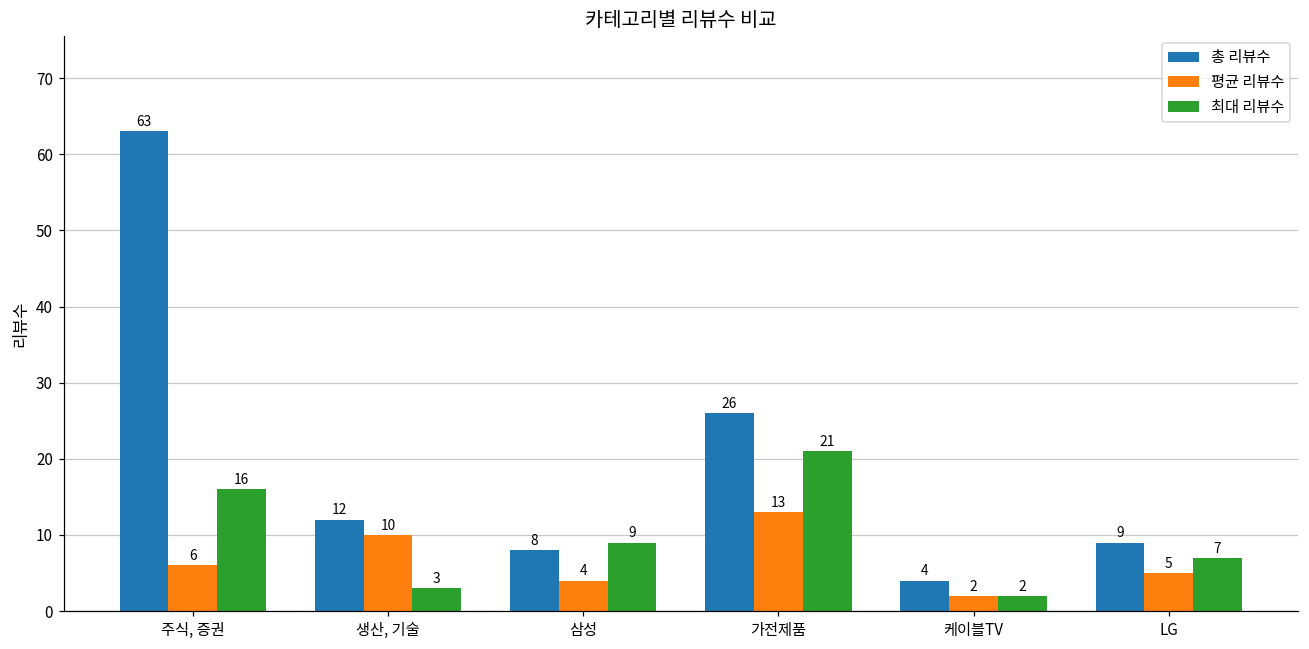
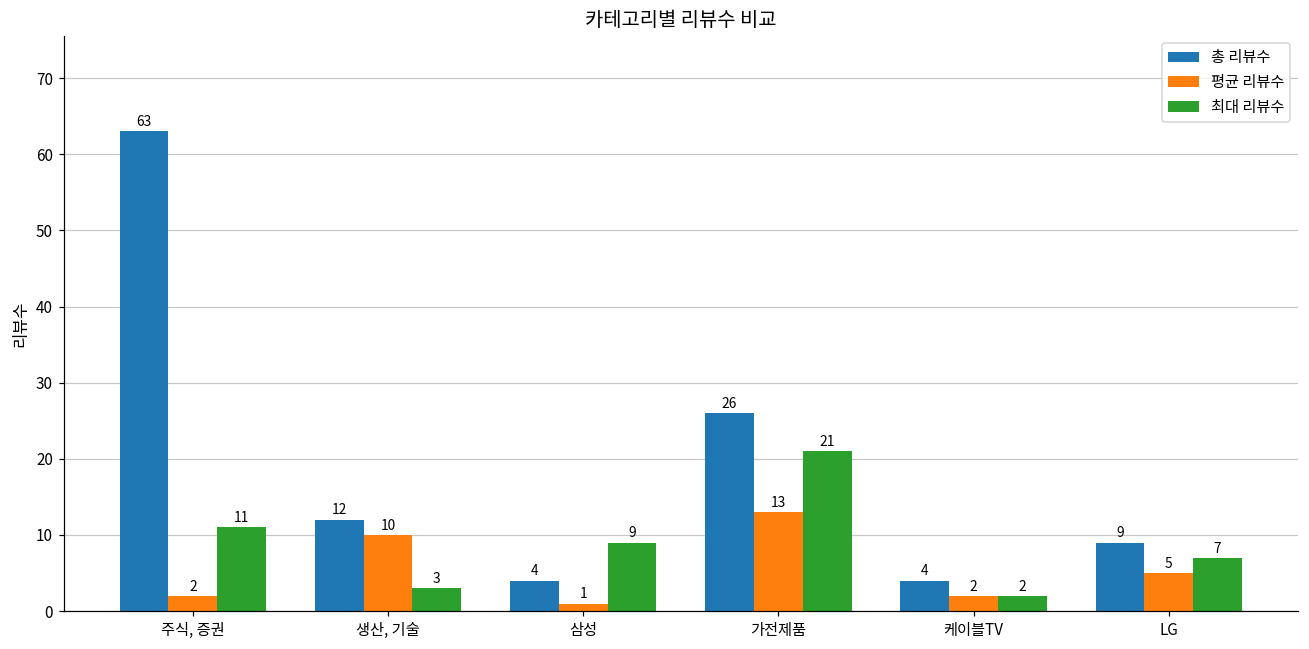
  {
    "총 리뷰수": {
      "주식, 증권": 63,
      "생산, 기술": 12,
-     "삼성": 8,
+     "삼성": 4,
      "가전제품": 26,
      "케이블TV": 4,
      "LG": 9
    },
    "평균 리뷰수": {
-     "주식, 증권": 6,
+     "주식, 증권": 2,
      "생산, 기술": 10,
-     "삼성": 4,
+     "삼성": 1,
      "가전제품": 13,
      "케이블TV": 2,
      "LG": 5
    },
    "최대 리뷰수": {
-     "주식, 증권": 16,
+     "주식, 증권": 11,
      "생산, 기술": 3,
      "삼성": 9,
      "가전제품": 21,
      "케이블TV": 2,
      "LG": 7
    }
  }
